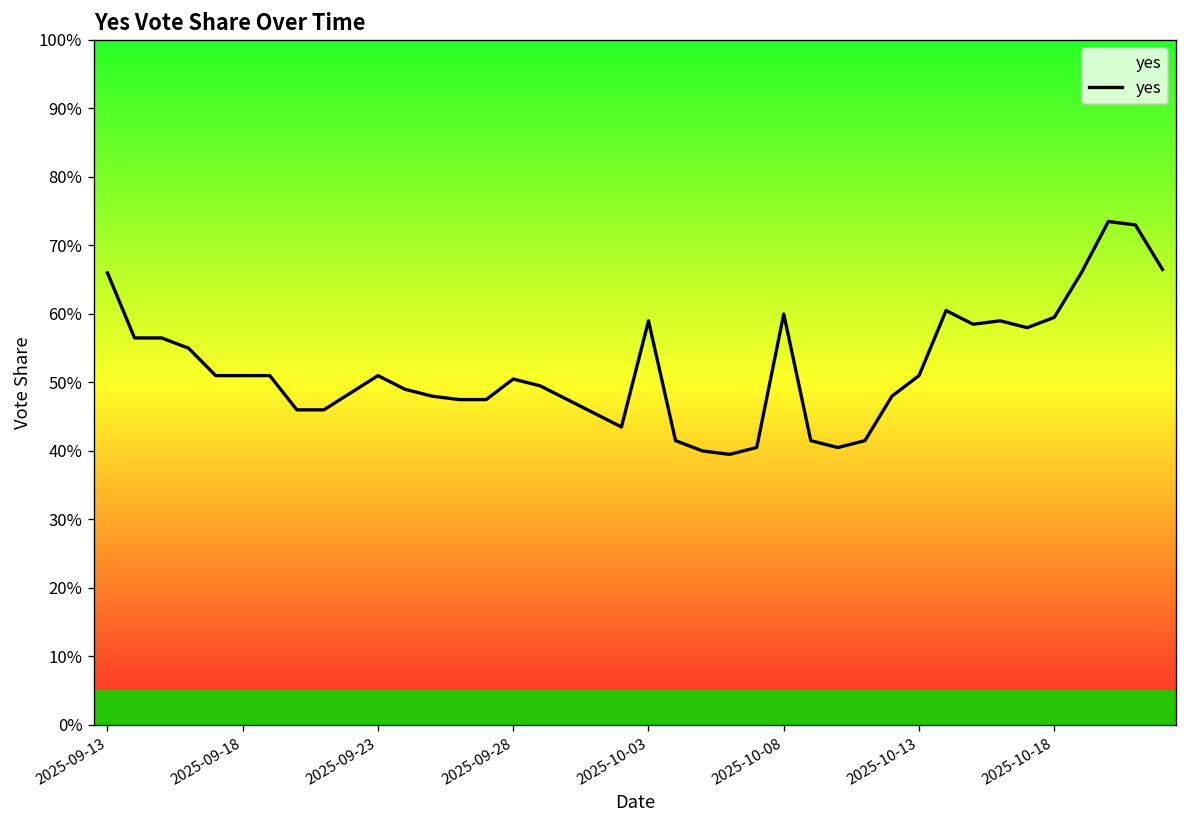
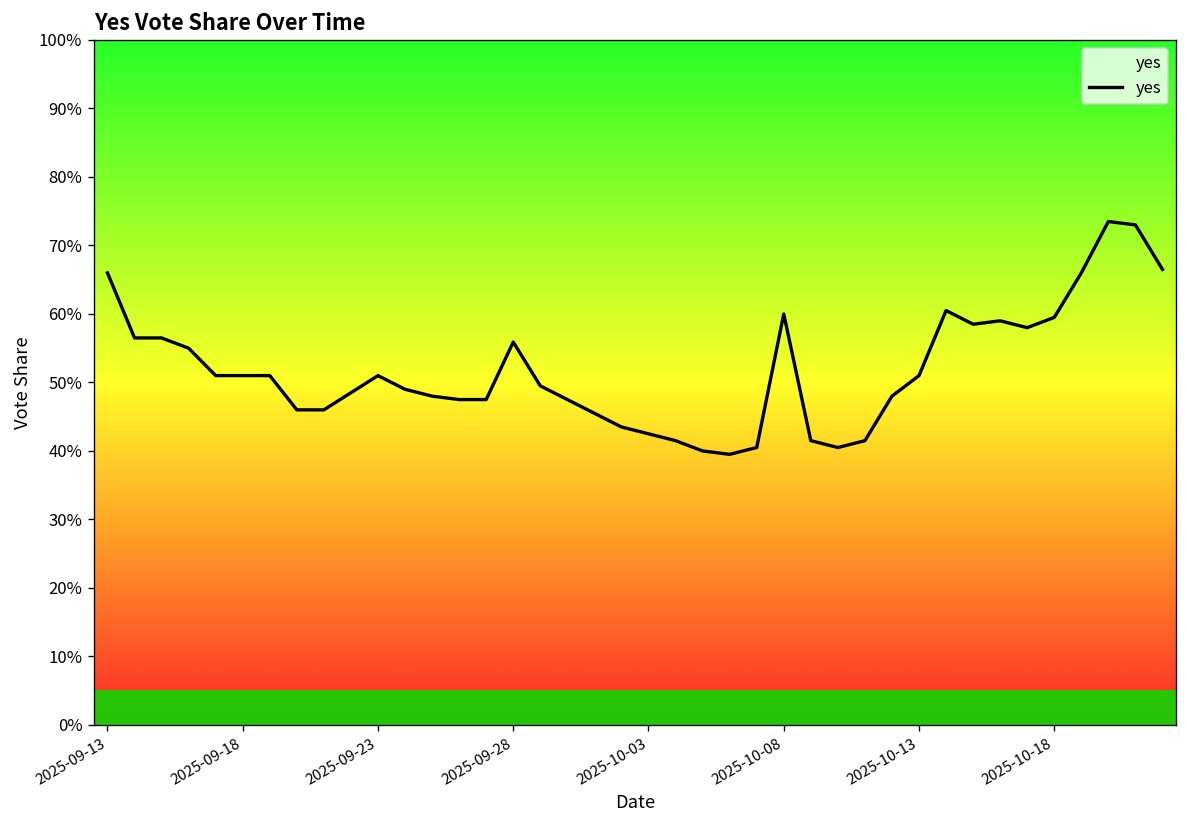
  {
    "2025-09-13": "66%",
    "2025-09-18": "51%",
    "2025-09-23": "51%",
-   "2025-09-28": "51%",
-   "2025-10-03": "59%",
+   "2025-09-28": "56%",
+   "2025-10-03": "43%",
    "2025-10-08": "60%",
    "2025-10-13": "51%",
    "2025-10-18": "60%"
  }
